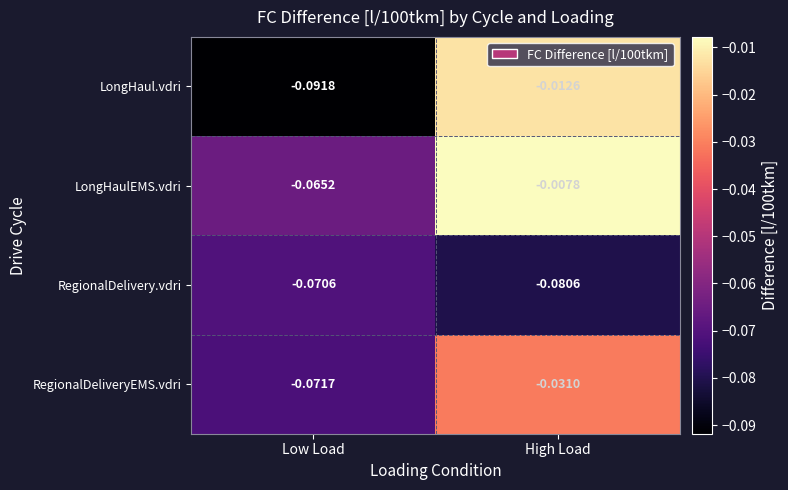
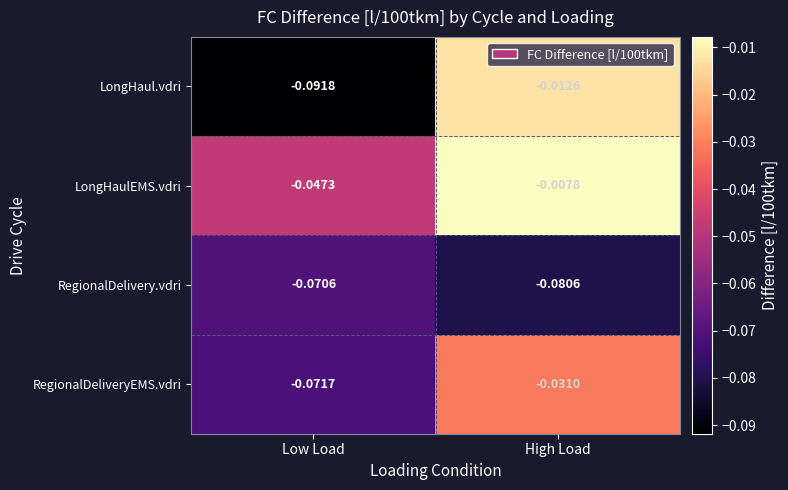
  {
    "LongHaul.vdri": {
      "Low Load": -0.0918
    },
    "LongHaulEMS.vdri": {
-     "Low Load": -0.0652
+     "Low Load": -0.0473
    },
    "RegionalDelivery.vdri": {
      "Low Load": -0.0706,
      "High Load": -0.0806
    },
    "RegionalDeliveryEMS.vdri": {
      "Low Load": -0.0717,
      "High Load": -0.0310
    }
  }
